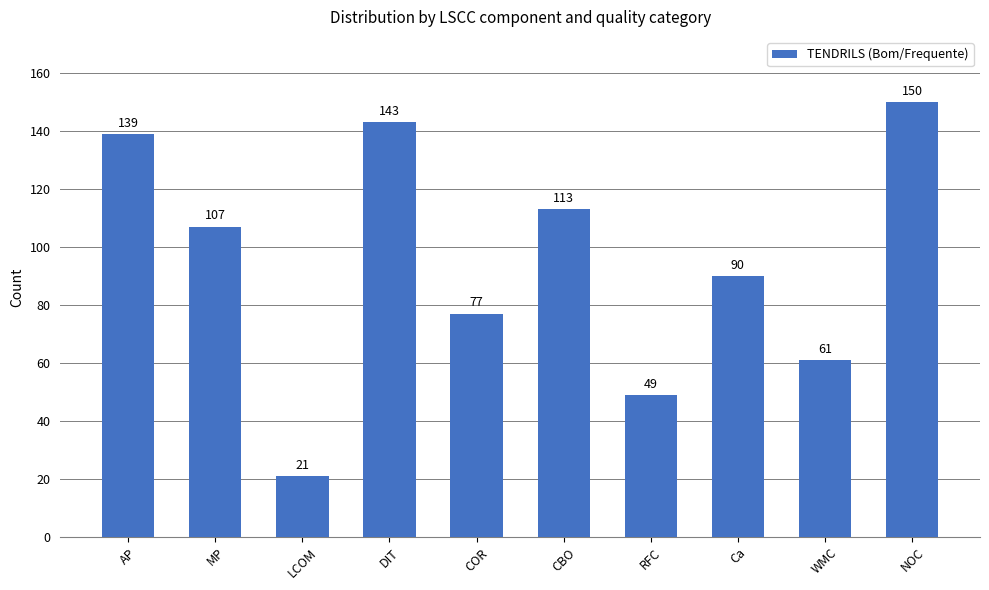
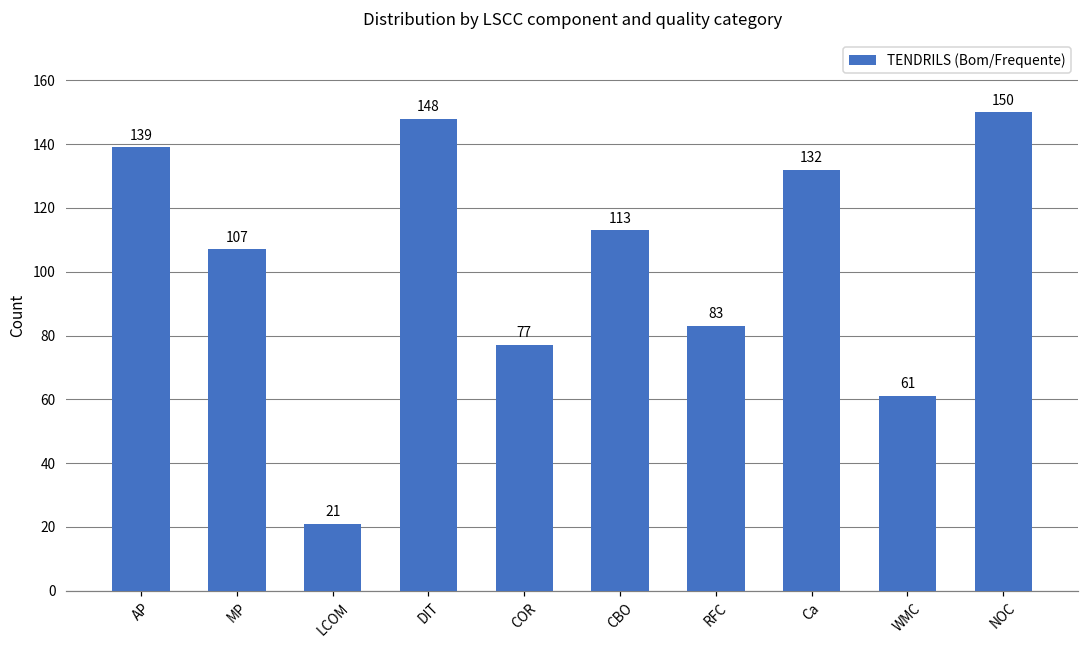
  {
    "AP": 139,
    "MP": 107,
    "LCOM": 21,
-   "DIT": 143,
+   "DIT": 148,
    "COR": 77,
    "CBO": 113,
-   "RFC": 49,
-   "Ca": 90,
+   "RFC": 83,
+   "Ca": 132,
    "WMC": 61,
    "NOC": 150
  }
